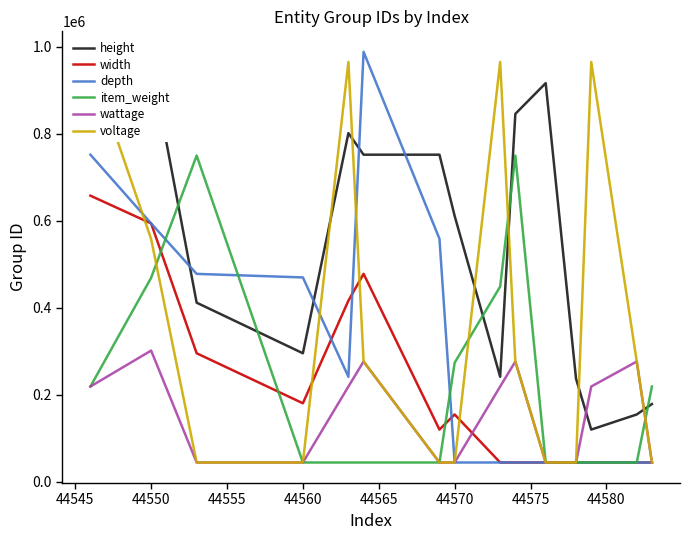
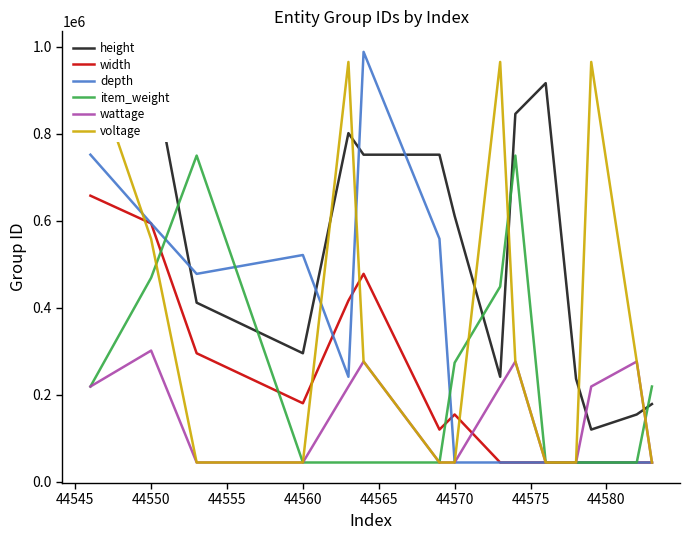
  {
    "height": {
      "44560": 300000,
      "44570": 610000
    },
    "width": {
      "44560": 180000,
      "44570": 150000
    },
    "depth": {
-     "44560": 470000
+     "44560": 520000
    },
    "item_weight": {
      "44550": 470000,
      "44570": 270000
    },
    "wattage": {
      "44550": 300000
    },
    "voltage": {
      "44550": 560000
    }
  }
